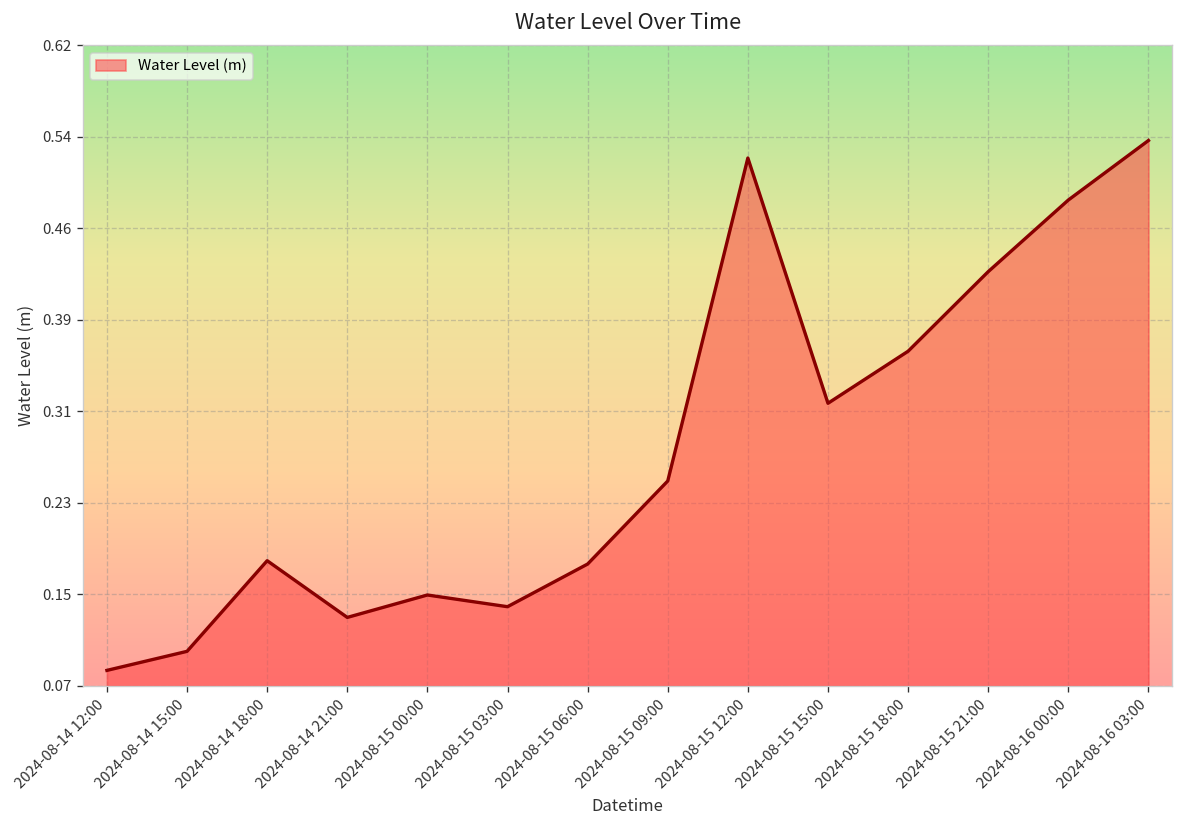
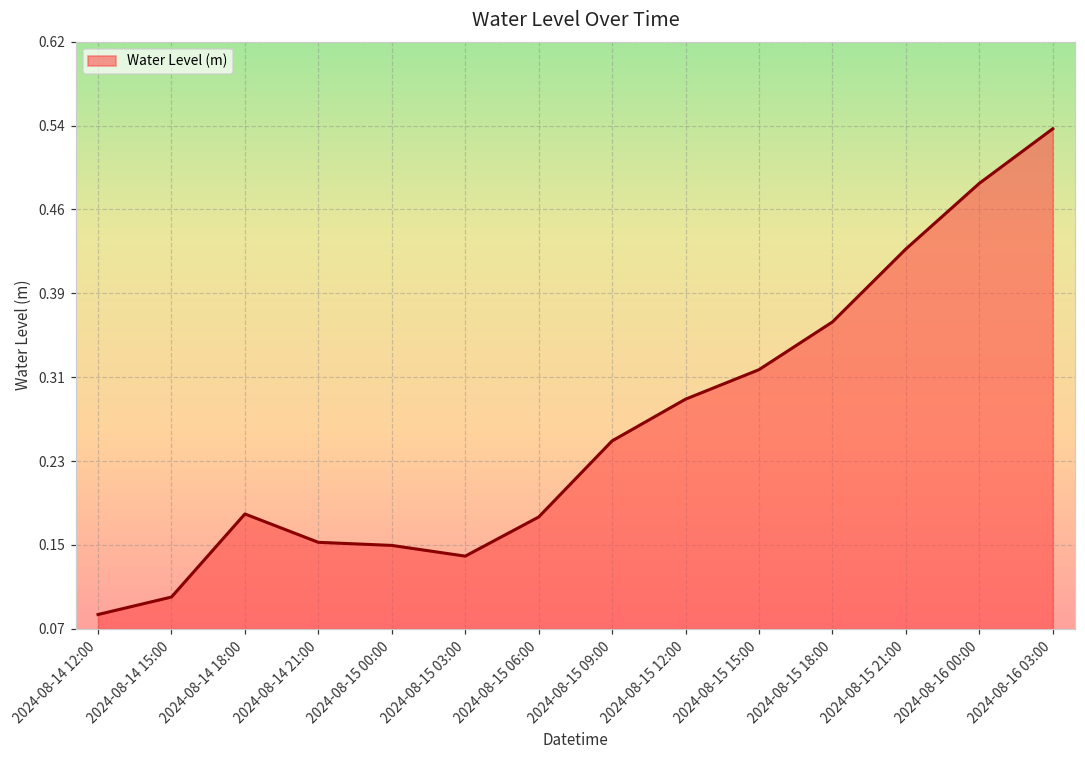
  {
    "2024-08-14 12:00": 0.09,
    "2024-08-14 15:00": 0.10,
    "2024-08-14 18:00": 0.18,
-   "2024-08-14 21:00": 0.13,
+   "2024-08-14 21:00": 0.15,
    "2024-08-15 00:00": 0.15,
    "2024-08-15 03:00": 0.14,
    "2024-08-15 06:00": 0.18,
    "2024-08-15 09:00": 0.25,
-   "2024-08-15 12:00": 0.52,
+   "2024-08-15 12:00": 0.29,
    "2024-08-15 15:00": 0.31,
    "2024-08-15 18:00": 0.36,
    "2024-08-15 21:00": 0.43,
    "2024-08-16 00:00": 0.49,
    "2024-08-16 03:00": 0.54
  }
